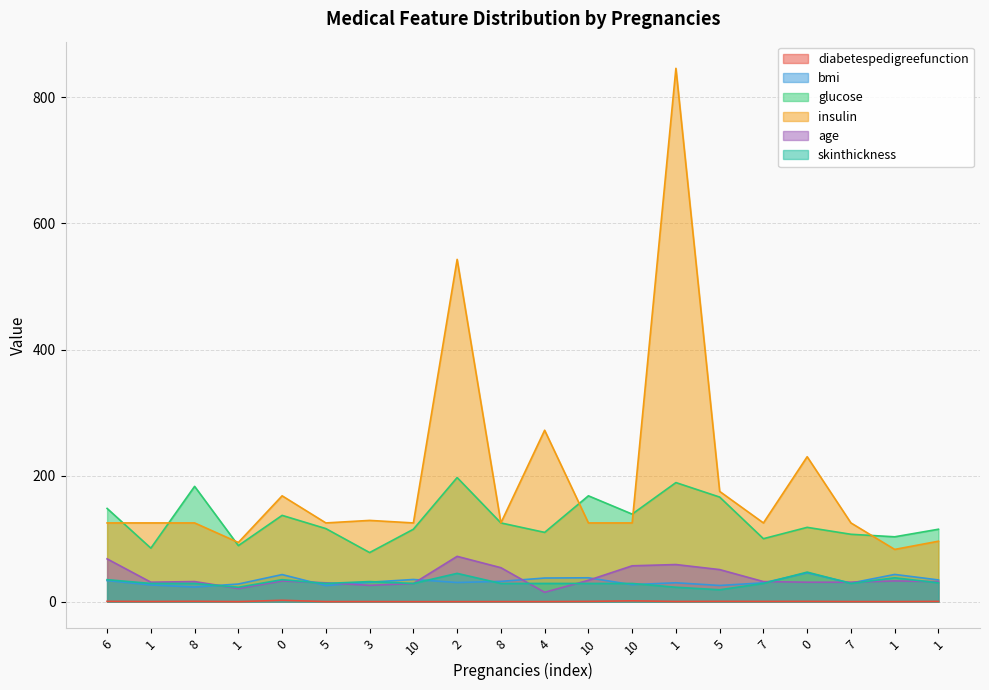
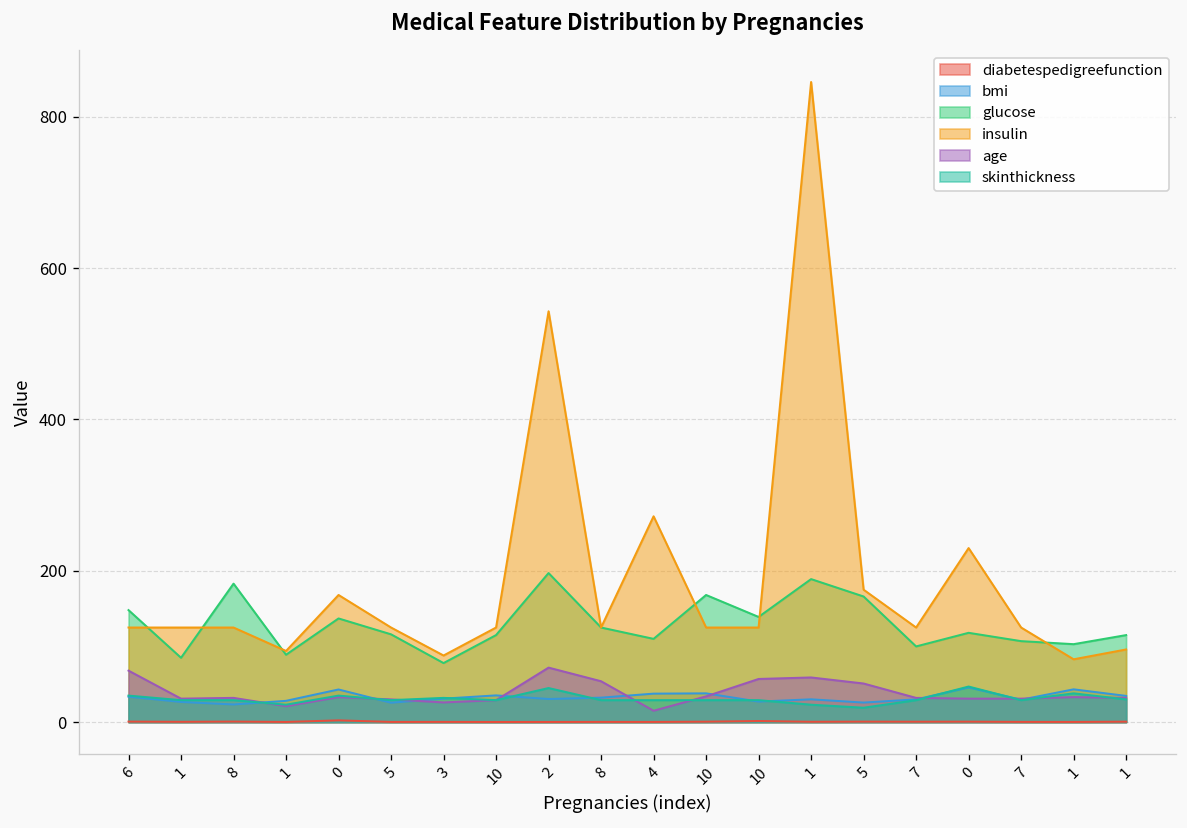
  {
    "diabetespedigreefunction": {
      "6": 0,
      "3": 0,
      "2": 0,
      "4": 0
    },
    "insulin": {
      "6": 130,
-     "3": 130,
+     "3": 90,
      "2": 540,
      "4": 270
    },
    "age": {
      "6": 70,
      "3": 30,
      "2": 70,
      "4": 20
    }
  }
